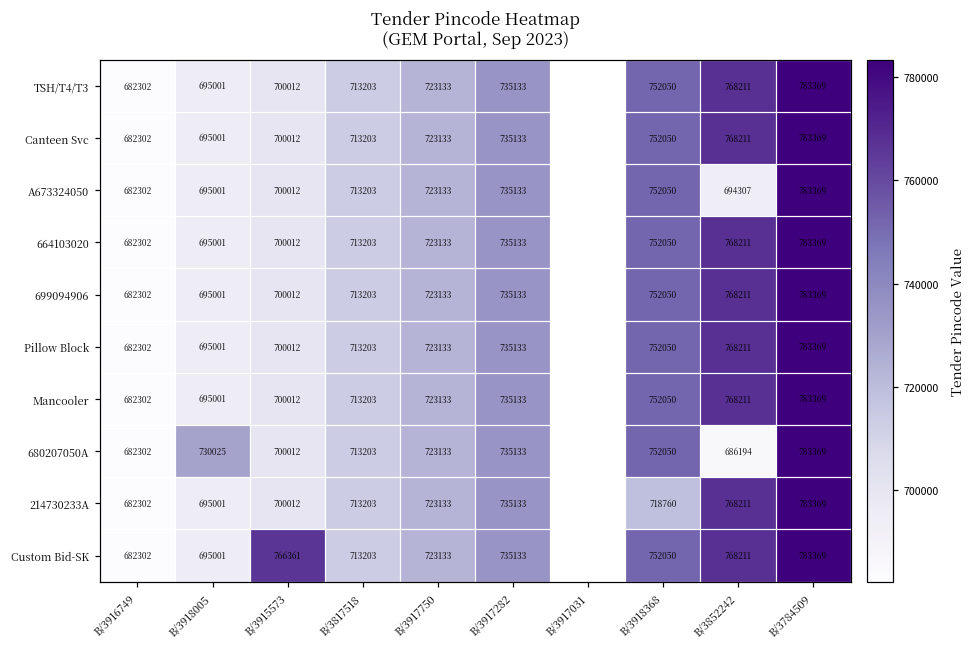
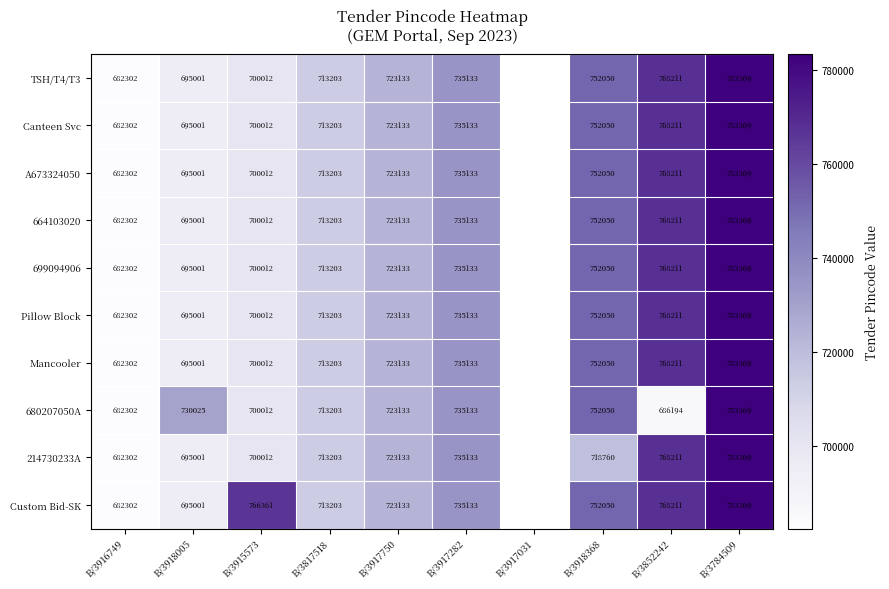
  {
    "TSH/T4/T3": {
      "B/3916749": 682302,
      "B/3918005": 695001,
      "B/3915573": 700012,
      "B/3817518": 713203,
      "B/3917750": 723133,
      "B/3917282": 735133,
      "B/3918368": 752050,
      "B/3852242": 768211,
      "B/3784509": 783369
    },
    "Canteen Svc": {
      "B/3916749": 682302,
      "B/3918005": 695001,
      "B/3915573": 700012,
      "B/3817518": 713203,
      "B/3917750": 723133,
      "B/3917282": 735133,
      "B/3918368": 752050,
      "B/3852242": 768211,
      "B/3784509": 783369
    },
    "A673324050": {
      "B/3916749": 682302,
      "B/3918005": 695001,
      "B/3915573": 700012,
      "B/3817518": 713203,
      "B/3917750": 723133,
      "B/3917282": 735133,
      "B/3918368": 752050,
-     "B/3852242": 694307,
+     "B/3852242": 768211,
      "B/3784509": 783369
    },
    "664103020": {
      "B/3916749": 682302,
      "B/3918005": 695001,
      "B/3915573": 700012,
      "B/3817518": 713203,
      "B/3917750": 723133,
      "B/3917282": 735133,
      "B/3918368": 752050,
      "B/3852242": 768211,
      "B/3784509": 783369
    },
    "699094906": {
      "B/3916749": 682302,
      "B/3918005": 695001,
      "B/3915573": 700012,
      "B/3817518": 713203,
      "B/3917750": 723133,
      "B/3917282": 735133,
      "B/3918368": 752050,
      "B/3852242": 768211,
      "B/3784509": 783369
    },
    "Pillow Block": {
      "B/3916749": 682302,
      "B/3918005": 695001,
      "B/3915573": 700012,
      "B/3817518": 713203,
      "B/3917750": 723133,
      "B/3917282": 735133,
      "B/3918368": 752050,
      "B/3852242": 768211,
      "B/3784509": 783369
    },
    "Mancooler": {
      "B/3916749": 682302,
      "B/3918005": 695001,
      "B/3915573": 700012,
      "B/3817518": 713203,
      "B/3917750": 723133,
      "B/3917282": 735133,
      "B/3918368": 752050,
      "B/3852242": 768211,
      "B/3784509": 783369
    },
    "680207050A": {
      "B/3916749": 682302,
      "B/3918005": 730025,
      "B/3915573": 700012,
      "B/3817518": 713203,
      "B/3917750": 723133,
      "B/3917282": 735133,
      "B/3918368": 752050,
      "B/3852242": 686194,
      "B/3784509": 783369
    },
    "214730233A": {
      "B/3916749": 682302,
      "B/3918005": 695001,
      "B/3915573": 700012,
      "B/3817518": 713203,
      "B/3917750": 723133,
      "B/3917282": 735133,
      "B/3918368": 718760,
      "B/3852242": 768211,
      "B/3784509": 783369
    },
    "Custom Bid-SK": {
      "B/3916749": 682302,
      "B/3918005": 695001,
      "B/3915573": 766361,
      "B/3817518": 713203,
      "B/3917750": 723133,
      "B/3917282": 735133,
      "B/3918368": 752050,
      "B/3852242": 768211,
      "B/3784509": 783369
    }
  }
